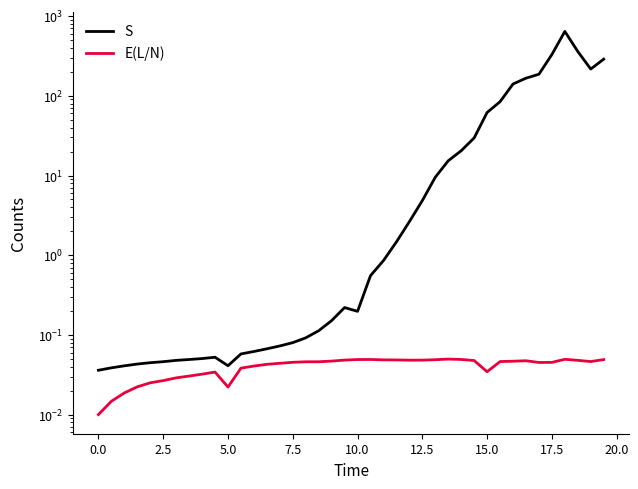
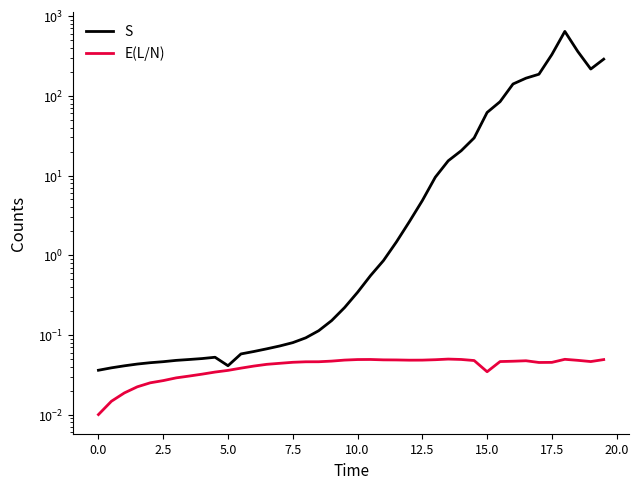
  {
    "S": {
      "0.0": 0.04,
      "2.5": 0.05,
      "5.0": 0.04,
      "7.5": 0.08,
-     "10.0": 0.20,
+     "10.0": 0.34,
      "12.5": 5,
      "15.0": 60,
      "17.5": 330
    },
    "E(L/N)": {
      "0.0": 0.010,
      "2.5": 0.027,
-     "5.0": 0.022,
+     "5.0": 0.04,
      "7.5": 0.05,
      "10.0": 0.05,
      "12.5": 0.05,
      "15.0": 0.034,
      "17.5": 0.05
    }
  }
